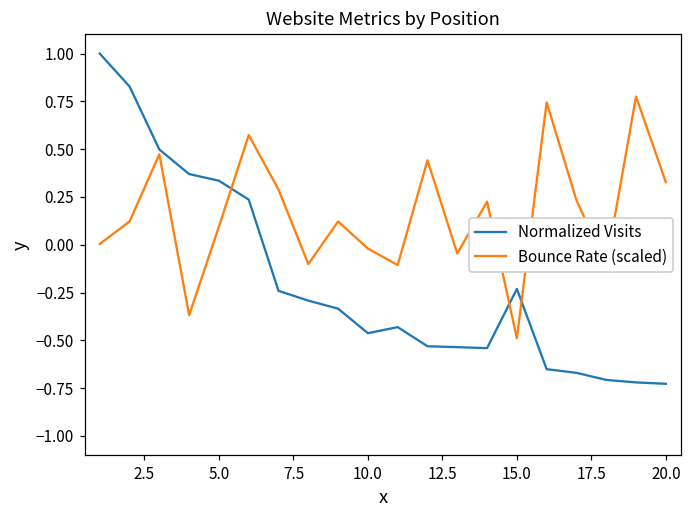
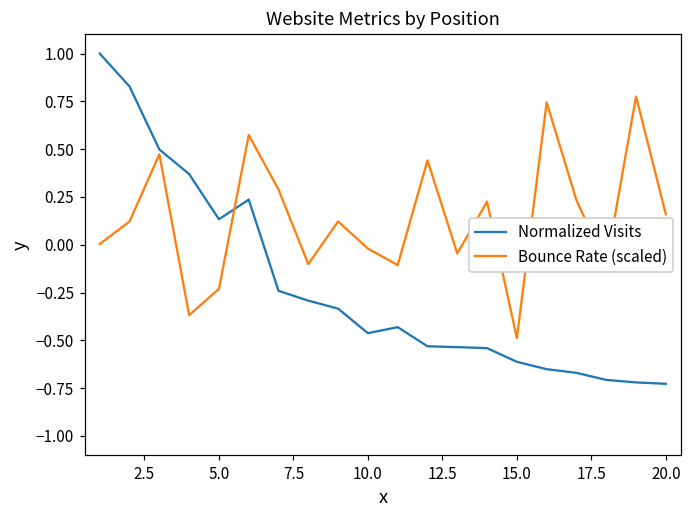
  {
    "Normalized Visits": {
-     "5.0": 0.34,
+     "5.0": 0.13,
      "10.0": -0.46,
-     "15.0": -0.23,
+     "15.0": -0.61,
      "20.0": -0.73
    },
    "Bounce Rate (scaled)": {
-     "5.0": 0.09,
+     "5.0": -0.23,
      "10.0": -0.02,
      "15.0": -0.49,
-     "20.0": 0.33
+     "20.0": 0.16
    }
  }
